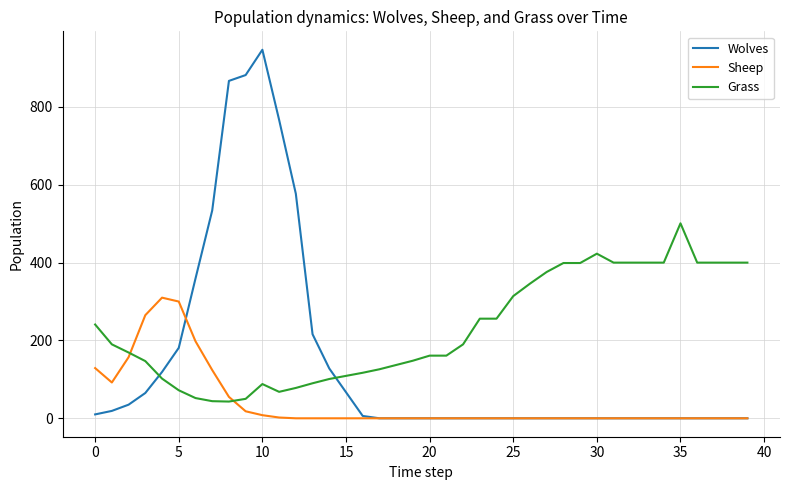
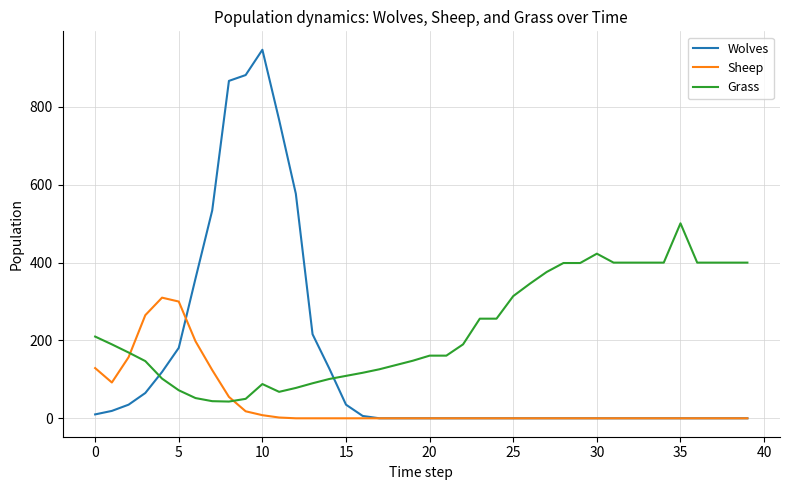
  {
    "Wolves": {
      "0": 10,
      "5": 180,
      "10": 950,
-     "15": 70
+     "15": 40
    },
    "Sheep": {
      "0": 130,
      "5": 300,
      "10": 10,
      "15": 0
    },
    "Grass": {
-     "0": 240,
+     "0": 210,
      "5": 70,
      "10": 90,
      "15": 110,
      "20": 160,
      "25": 310,
      "30": 420,
      "35": 500
    }
  }
